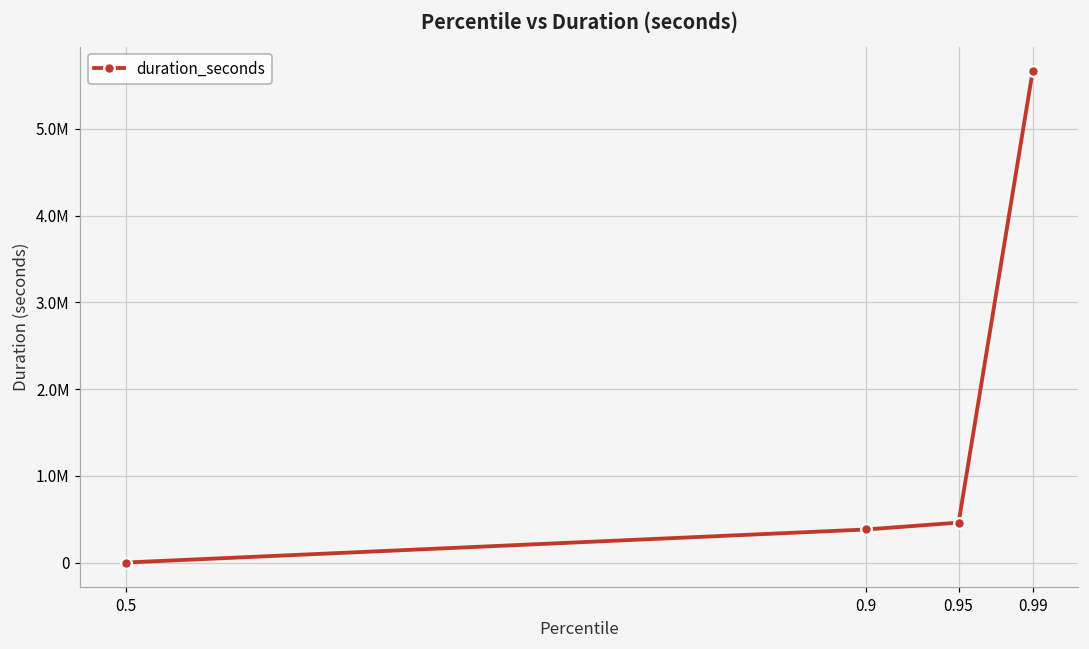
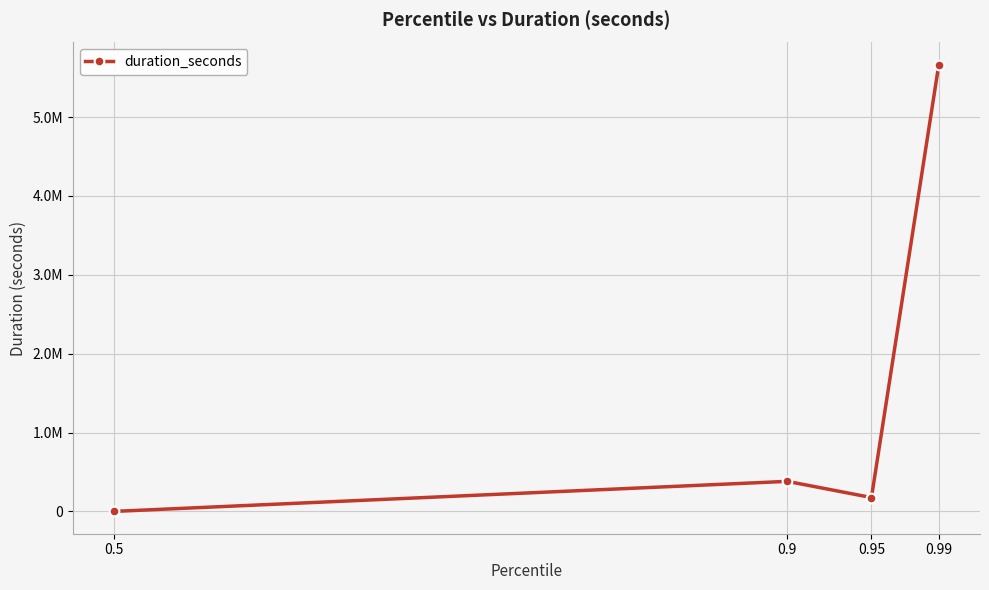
  {
    "0.5": 0,
    "0.9": 400000,
-   "0.95": 500000,
+   "0.95": 200000,
    "0.99": 5700000
  }
